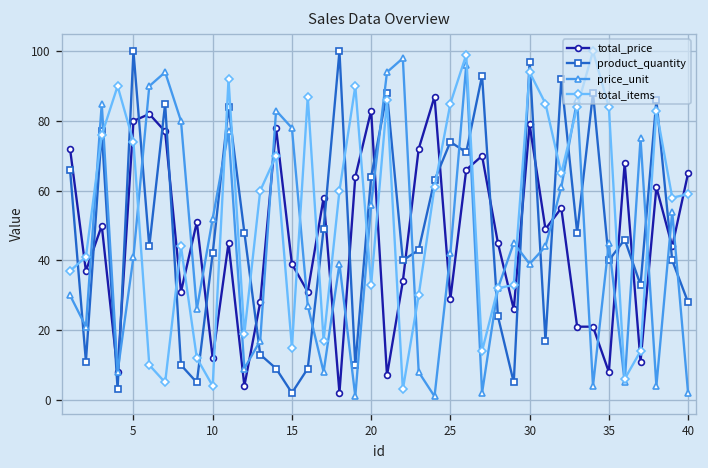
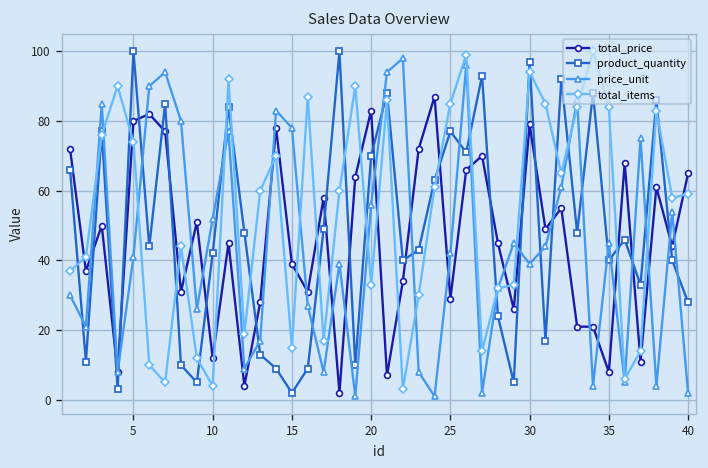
  {
    "total_price": {
      "5": 80,
      "10": 12,
      "15": 39,
      "20": 83,
      "25": 29,
      "30": 79,
      "35": 8,
      "40": 65
    },
    "product_quantity": {
      "5": 100,
      "10": 42,
      "15": 2,
-     "20": 64,
-     "25": 74,
+     "20": 70,
+     "25": 77,
      "30": 97,
      "35": 40,
      "40": 28
    }
  }
